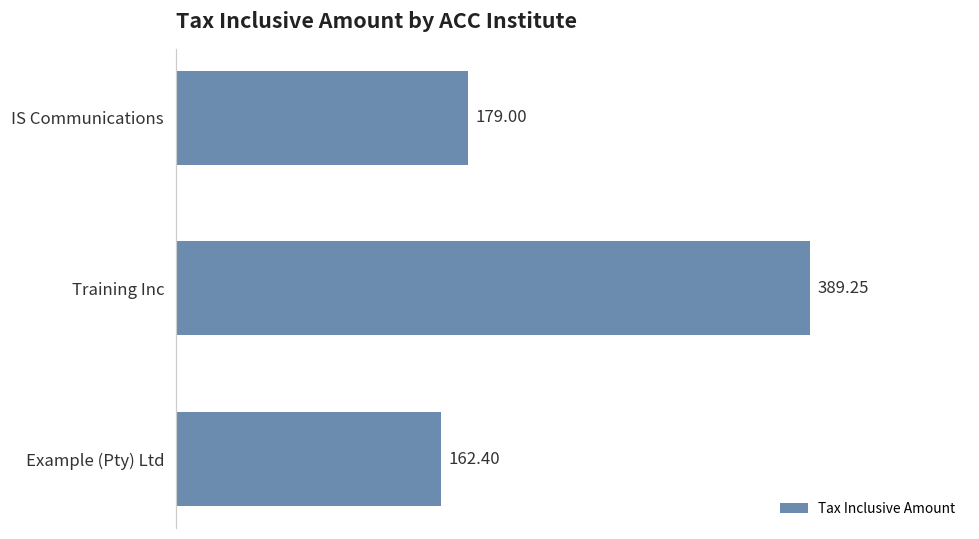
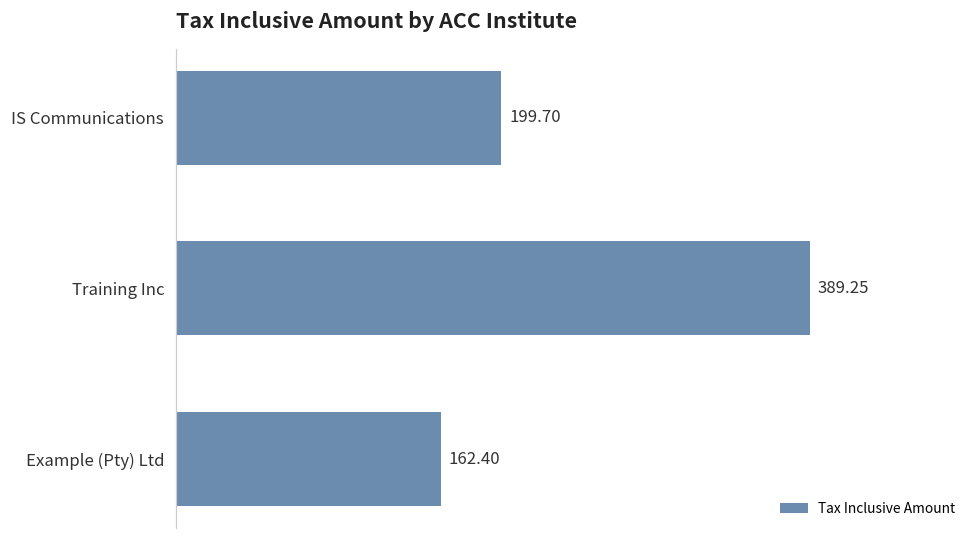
  {
-   "IS Communications": 179.00,
+   "IS Communications": 199.70,
    "Training Inc": 389.25,
    "Example (Pty) Ltd": 162.40
  }
